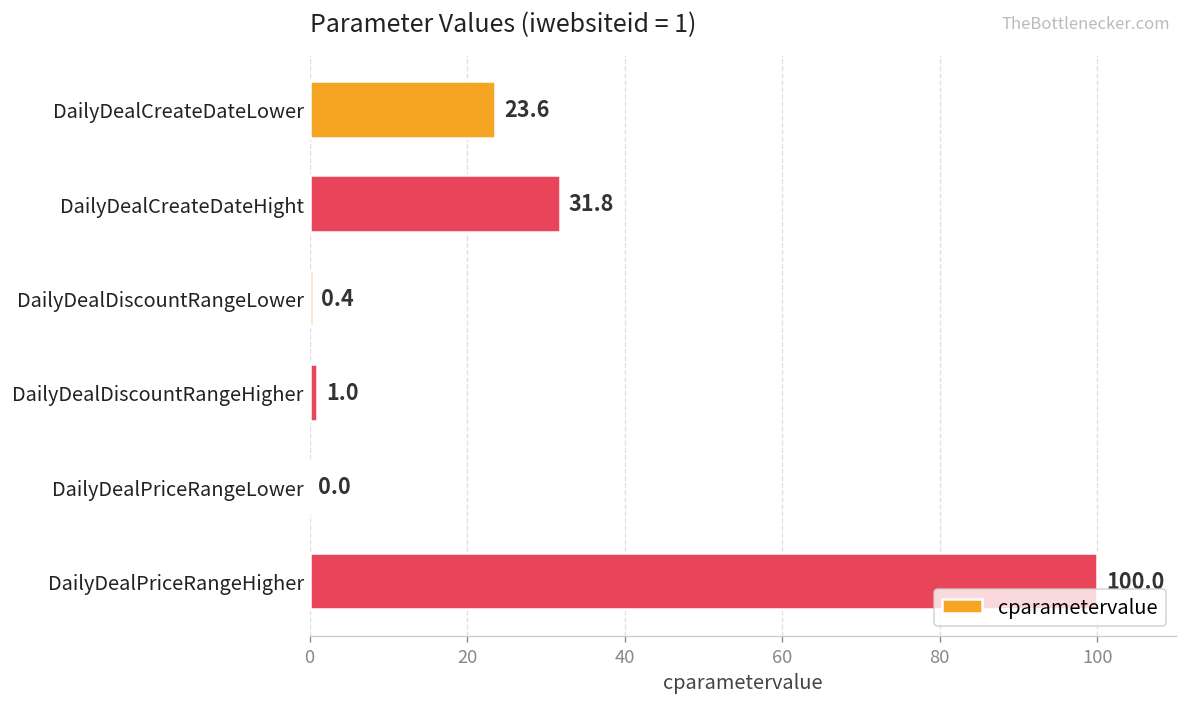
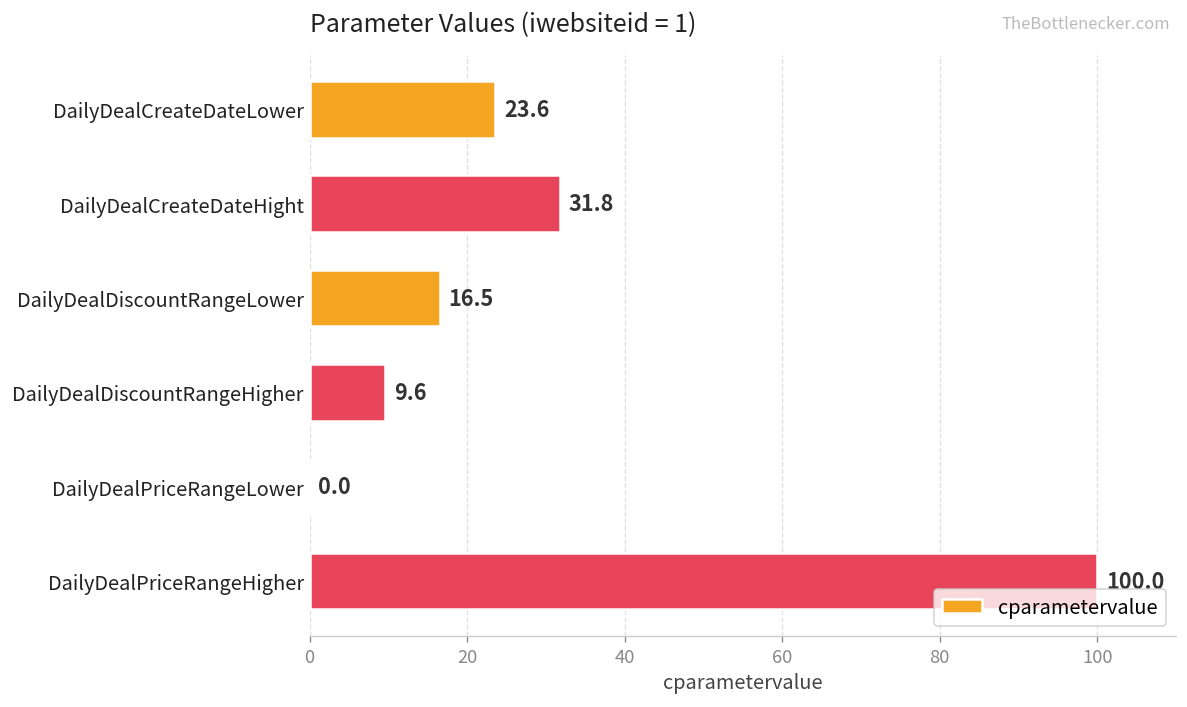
  {
    "DailyDealCreateDateLower": 23.6,
    "DailyDealCreateDateHight": 31.8,
-   "DailyDealDiscountRangeLower": 0.4,
-   "DailyDealDiscountRangeHigher": 1.0,
+   "DailyDealDiscountRangeLower": 16.5,
+   "DailyDealDiscountRangeHigher": 9.6,
    "DailyDealPriceRangeLower": 0.0
  }
